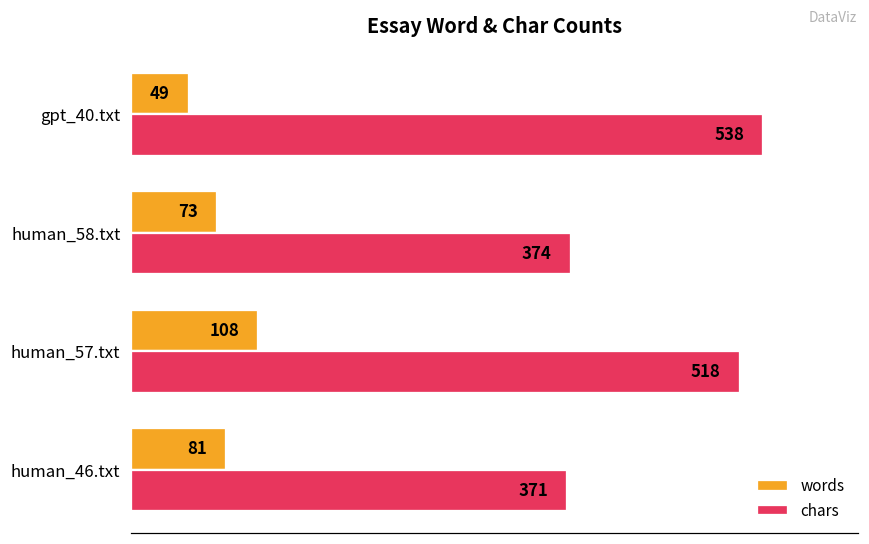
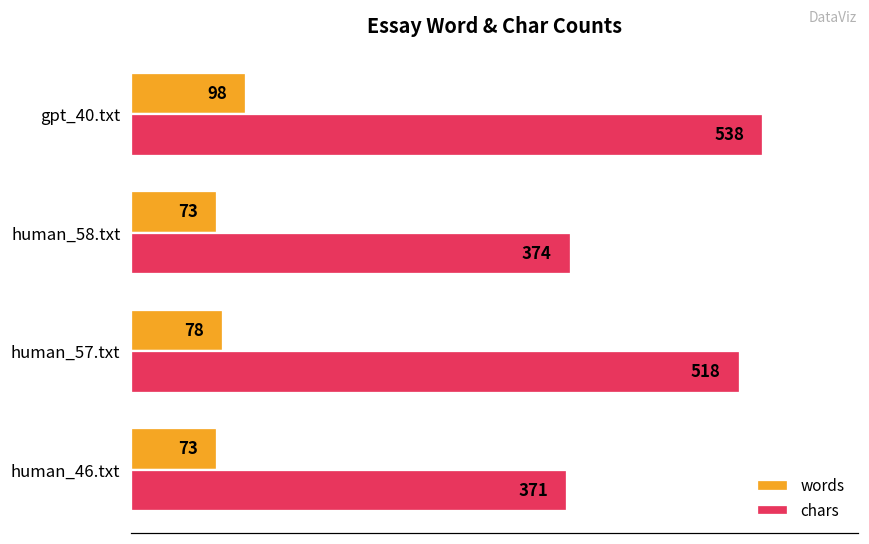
  {
    "words": {
-     "gpt_40.txt": 49,
+     "gpt_40.txt": 98,
      "human_58.txt": 73,
-     "human_57.txt": 108,
-     "human_46.txt": 81
+     "human_57.txt": 78,
+     "human_46.txt": 73
    },
    "chars": {
      "gpt_40.txt": 538,
      "human_58.txt": 374,
      "human_57.txt": 518,
      "human_46.txt": 371
    }
  }
